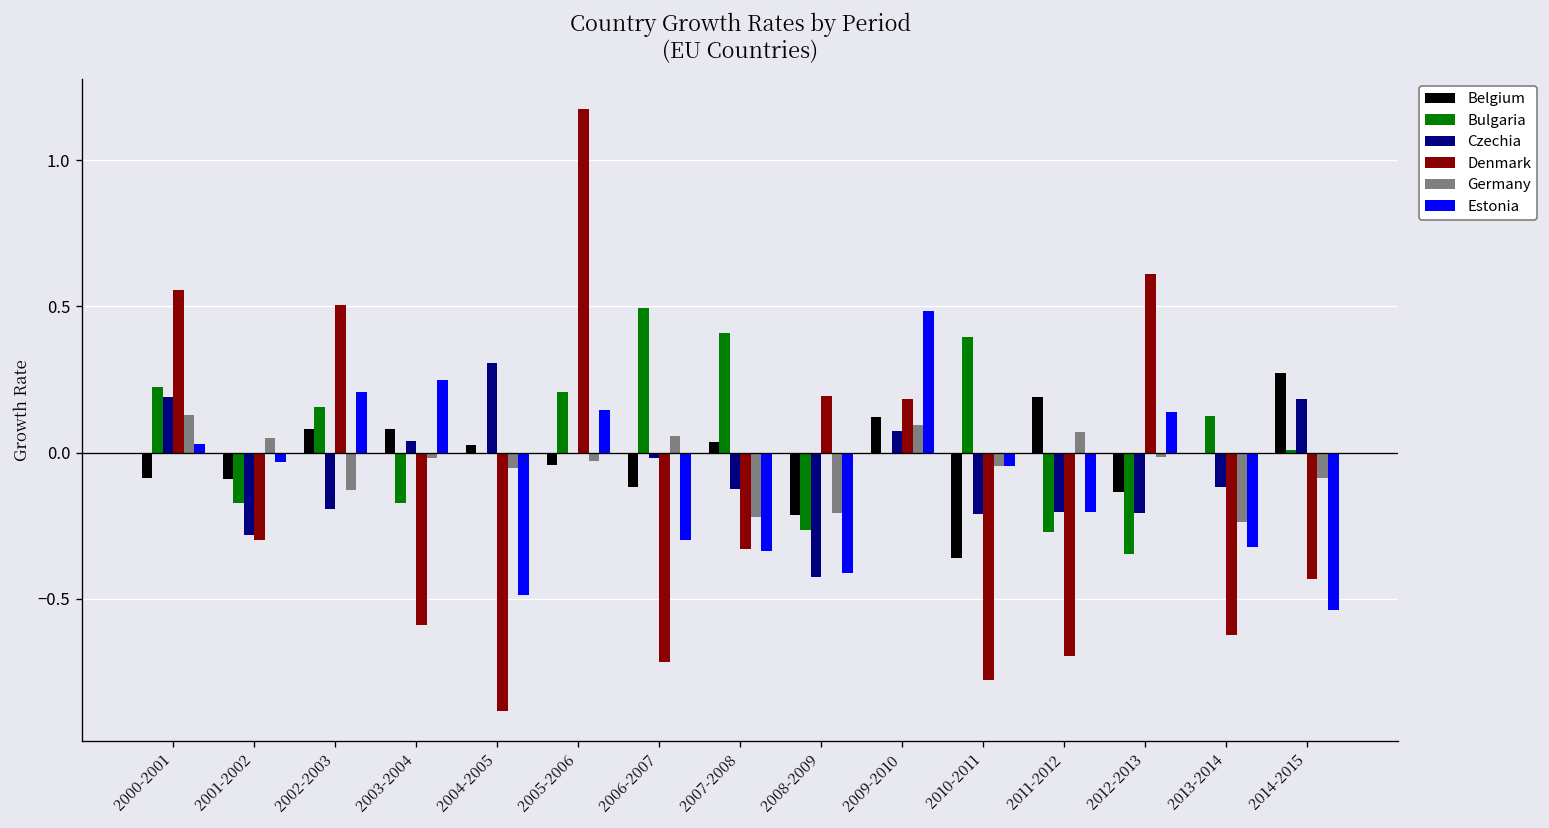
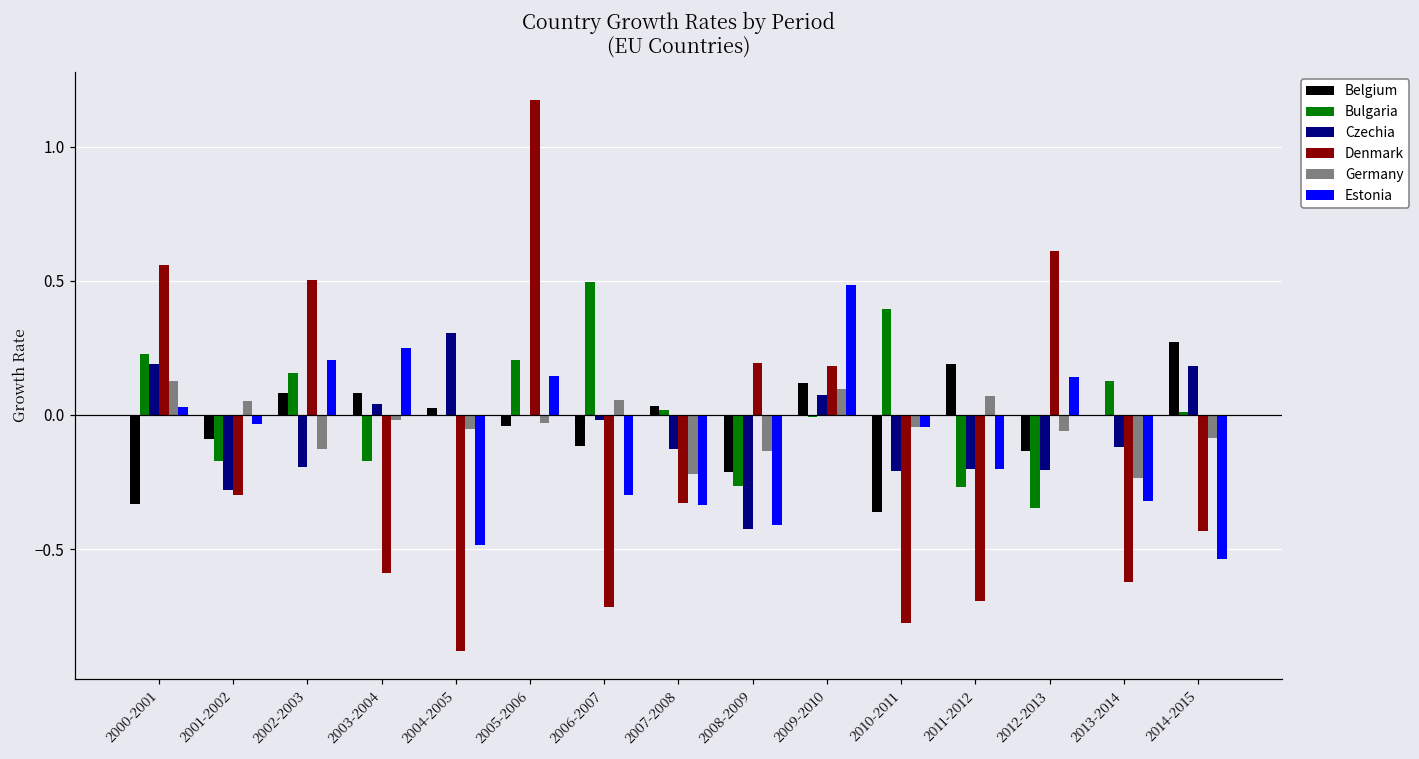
  {
    "Belgium": {
-     "2000-2001": -0.09,
+     "2000-2001": -0.33,
      "2001-2002": -0.09,
      "2002-2003": 0.08,
      "2003-2004": 0.08,
      "2004-2005": 0.03,
      "2005-2006": -0.04,
      "2006-2007": -0.12,
      "2007-2008": 0.04,
      "2008-2009": -0.21,
      "2009-2010": 0.12,
      "2010-2011": -0.36,
      "2011-2012": 0.19,
      "2012-2013": -0.14,
      "2014-2015": 0.27
    },
    "Bulgaria": {
      "2000-2001": 0.23,
      "2001-2002": -0.17,
      "2002-2003": 0.16,
      "2003-2004": -0.17,
      "2005-2006": 0.21,
      "2006-2007": 0.50,
-     "2007-2008": 0.41,
+     "2007-2008": 0.02,
      "2008-2009": -0.26,
      "2010-2011": 0.40,
      "2011-2012": -0.27,
      "2012-2013": -0.35,
      "2013-2014": 0.13,
      "2014-2015": 0.01
    },
    "Czechia": {
      "2000-2001": 0.19,
      "2001-2002": -0.28,
      "2002-2003": -0.19,
      "2003-2004": 0.04,
      "2004-2005": 0.31,
      "2006-2007": -0.02,
      "2007-2008": -0.13,
      "2008-2009": -0.43,
      "2009-2010": 0.07,
      "2010-2011": -0.21,
      "2011-2012": -0.20,
      "2012-2013": -0.21,
      "2013-2014": -0.12,
      "2014-2015": 0.18
    },
    "Denmark": {
      "2000-2001": 0.56,
      "2001-2002": -0.30,
      "2002-2003": 0.50,
      "2003-2004": -0.59,
      "2004-2005": -0.88,
      "2005-2006": 1.18,
      "2006-2007": -0.72,
      "2007-2008": -0.33,
      "2008-2009": 0.20,
      "2009-2010": 0.18,
      "2010-2011": -0.78,
      "2011-2012": -0.70,
      "2012-2013": 0.61,
      "2013-2014": -0.62,
      "2014-2015": -0.43
    },
    "Germany": {
      "2000-2001": 0.13,
      "2001-2002": 0.05,
      "2002-2003": -0.13,
      "2003-2004": -0.02,
      "2004-2005": -0.05,
      "2005-2006": -0.03,
      "2006-2007": 0.06,
      "2007-2008": -0.22,
-     "2008-2009": -0.21,
+     "2008-2009": -0.13,
      "2009-2010": 0.10,
      "2010-2011": -0.04,
      "2011-2012": 0.07,
-     "2012-2013": -0.01,
+     "2012-2013": -0.06,
      "2013-2014": -0.24,
      "2014-2015": -0.09
    },
    "Estonia": {
      "2000-2001": 0.03,
      "2001-2002": -0.03,
      "2002-2003": 0.21,
      "2003-2004": 0.25,
      "2004-2005": -0.49,
      "2005-2006": 0.15,
      "2006-2007": -0.30,
      "2007-2008": -0.33,
      "2008-2009": -0.41,
      "2009-2010": 0.48,
      "2010-2011": -0.04,
      "2011-2012": -0.20,
      "2012-2013": 0.14,
      "2013-2014": -0.32,
      "2014-2015": -0.54
    }
  }
